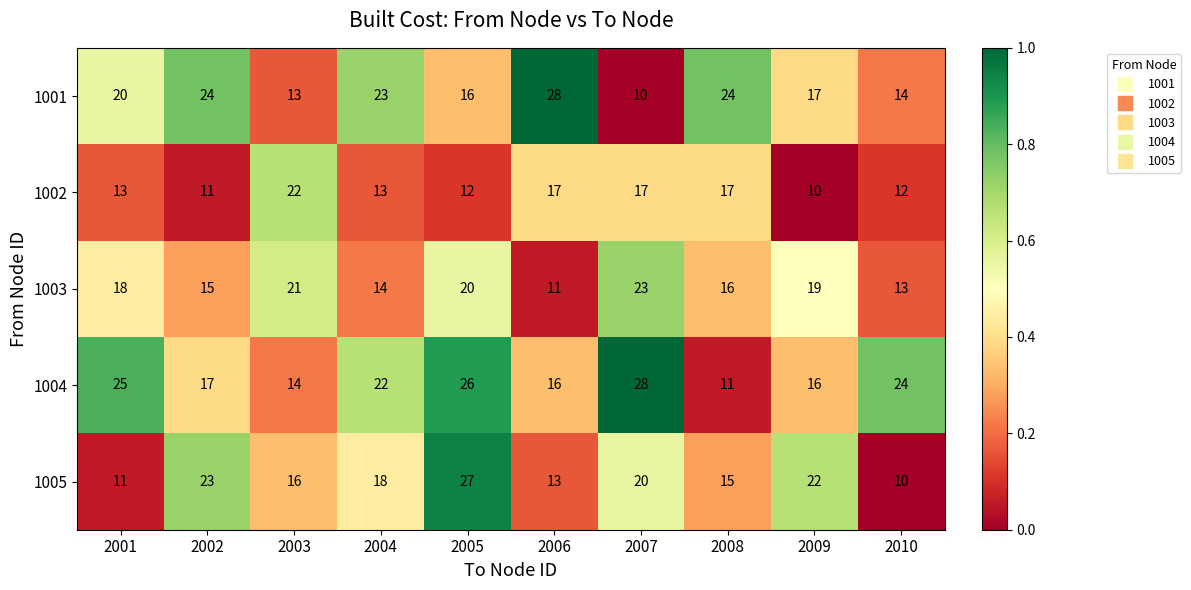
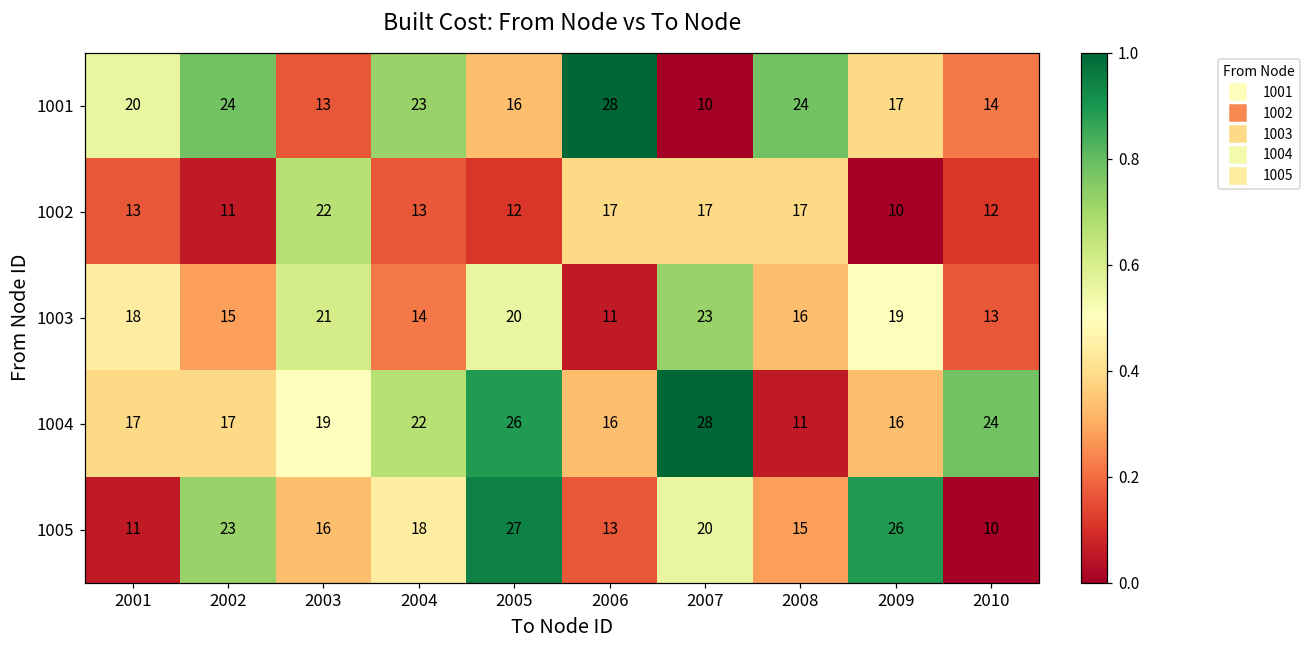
  {
    "1001": {
      "2001": 20,
      "2002": 24,
      "2003": 13,
      "2004": 23,
      "2005": 16,
      "2006": 28,
      "2007": 10,
      "2008": 24,
      "2009": 17,
      "2010": 14
    },
    "1002": {
      "2001": 13,
      "2002": 11,
      "2003": 22,
      "2004": 13,
      "2005": 12,
      "2006": 17,
      "2007": 17,
      "2008": 17,
      "2009": 10,
      "2010": 12
    },
    "1003": {
      "2001": 18,
      "2002": 15,
      "2003": 21,
      "2004": 14,
      "2005": 20,
      "2006": 11,
      "2007": 23,
      "2008": 16,
      "2009": 19,
      "2010": 13
    },
    "1004": {
-     "2001": 25,
+     "2001": 17,
      "2002": 17,
-     "2003": 14,
+     "2003": 19,
      "2004": 22,
      "2005": 26,
      "2006": 16,
      "2007": 28,
      "2008": 11,
      "2009": 16,
      "2010": 24
    },
    "1005": {
      "2001": 11,
      "2002": 23,
      "2003": 16,
      "2004": 18,
      "2005": 27,
      "2006": 13,
      "2007": 20,
      "2008": 15,
-     "2009": 22,
+     "2009": 26,
      "2010": 10
    }
  }
